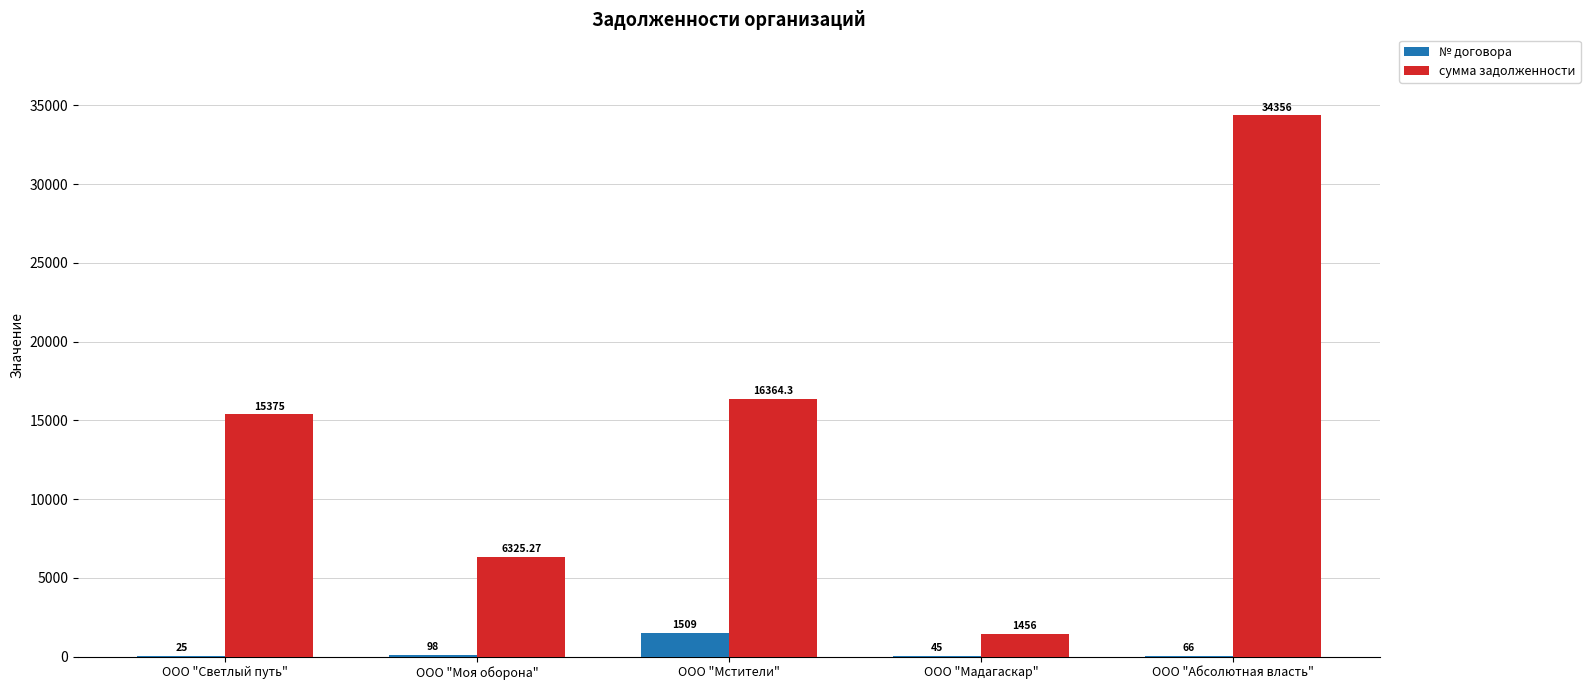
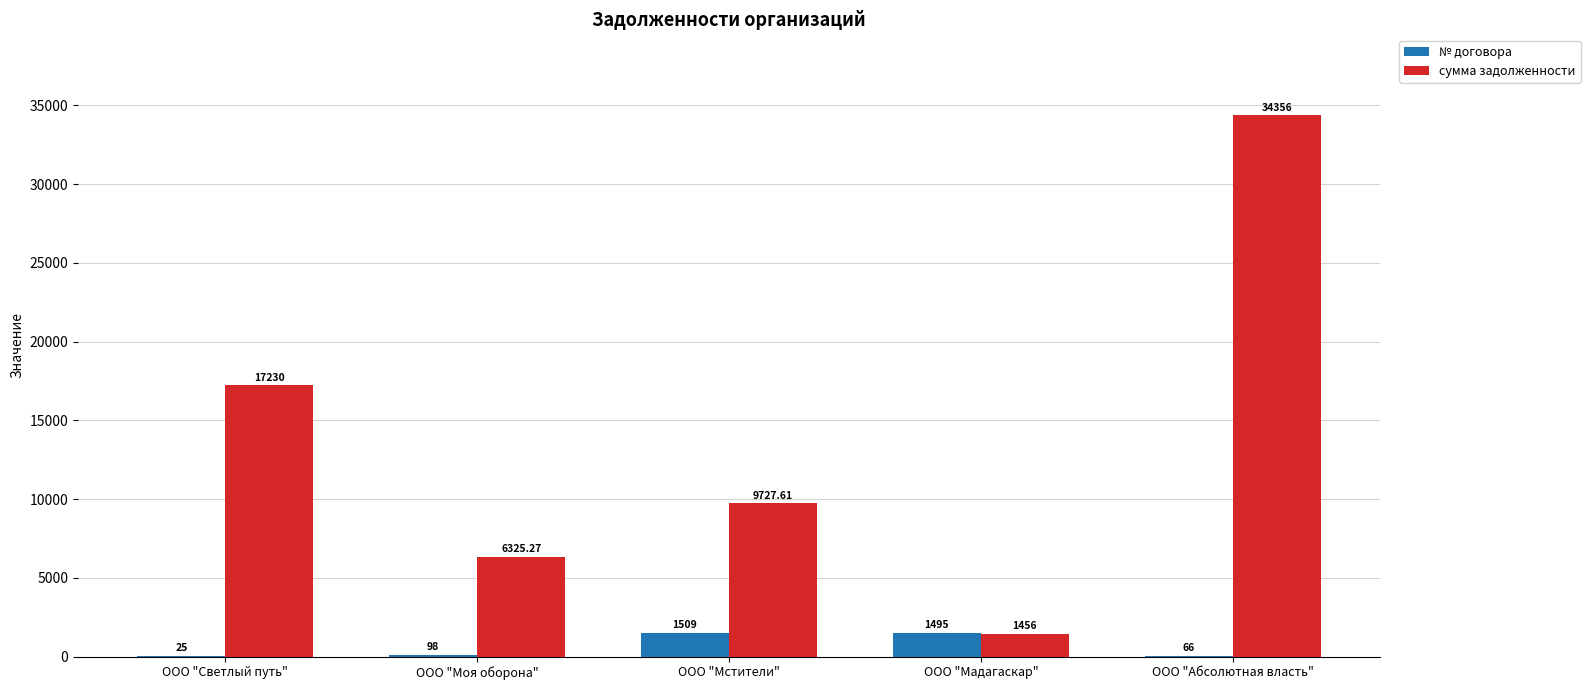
  {
    "№ договора": {
      "ООО \"Светлый путь\"": 25,
      "ООО \"Моя оборона\"": 98,
      "ООО \"Мстители\"": 1509,
-     "ООО \"Мадагаскар\"": 45,
+     "ООО \"Мадагаскар\"": 1495,
      "ООО \"Абсолютная власть\"": 66
    },
    "сумма задолженности": {
-     "ООО \"Светлый путь\"": 15375,
+     "ООО \"Светлый путь\"": 17230,
      "ООО \"Моя оборона\"": 6325.27,
-     "ООО \"Мстители\"": 16364.3,
+     "ООО \"Мстители\"": 9727.61,
      "ООО \"Мадагаскар\"": 1456,
      "ООО \"Абсолютная власть\"": 34356
    }
  }
